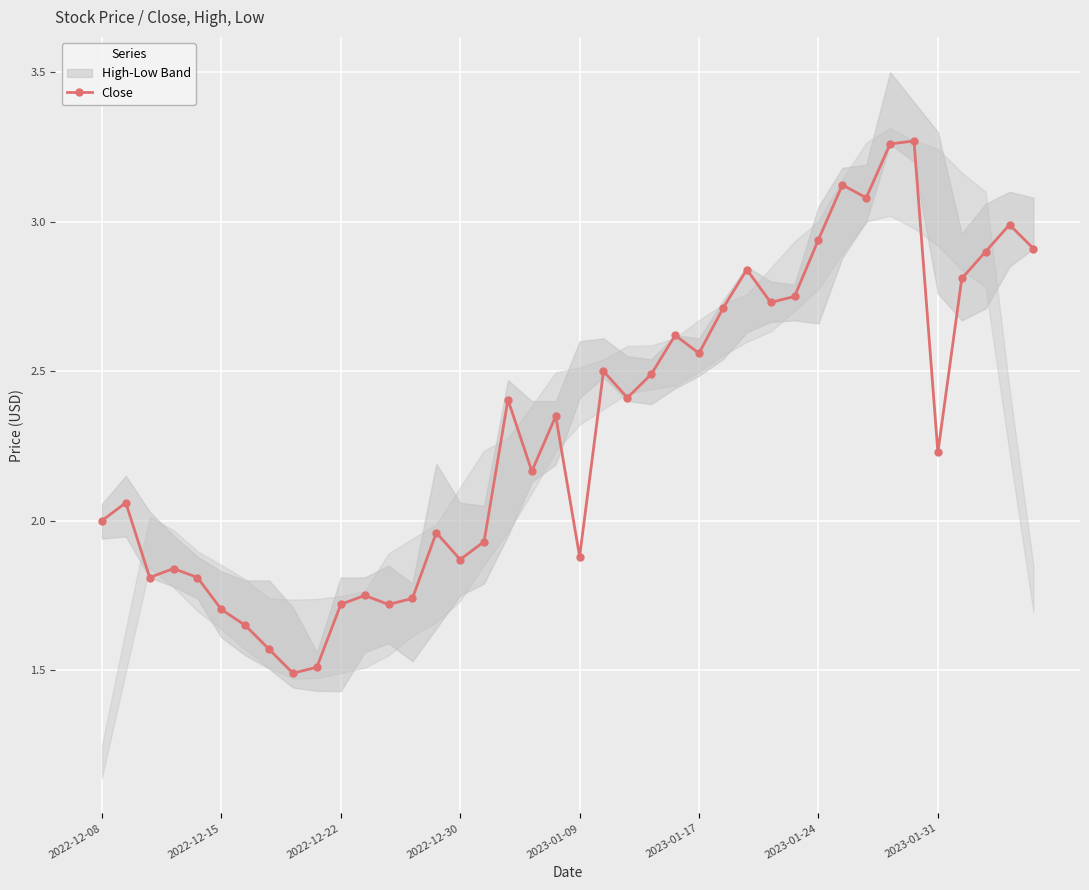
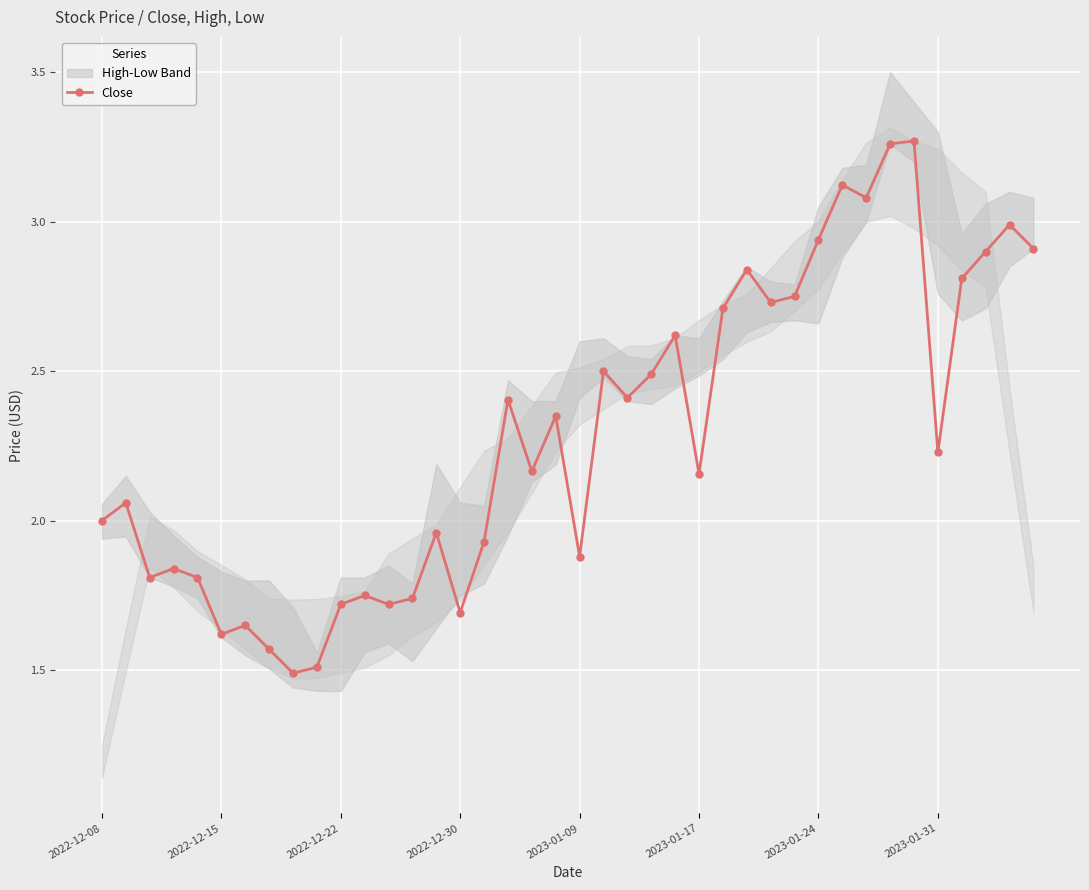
  {
    "Close": {
      "2022-12-08": 2.00,
-     "2022-12-15": 1.70,
+     "2022-12-15": 1.62,
      "2022-12-22": 1.72,
-     "2022-12-30": 1.87,
+     "2022-12-30": 1.69,
      "2023-01-09": 1.88,
-     "2023-01-17": 2.56,
+     "2023-01-17": 2.16,
      "2023-01-24": 2.94,
      "2023-01-31": 2.23
    }
  }
